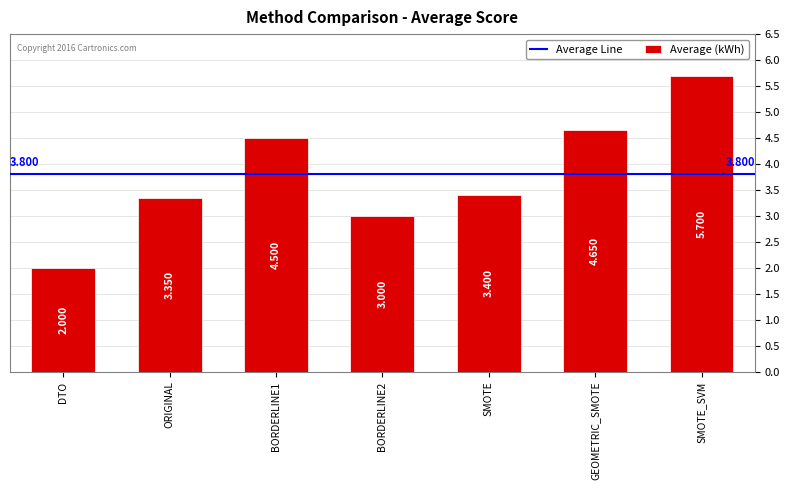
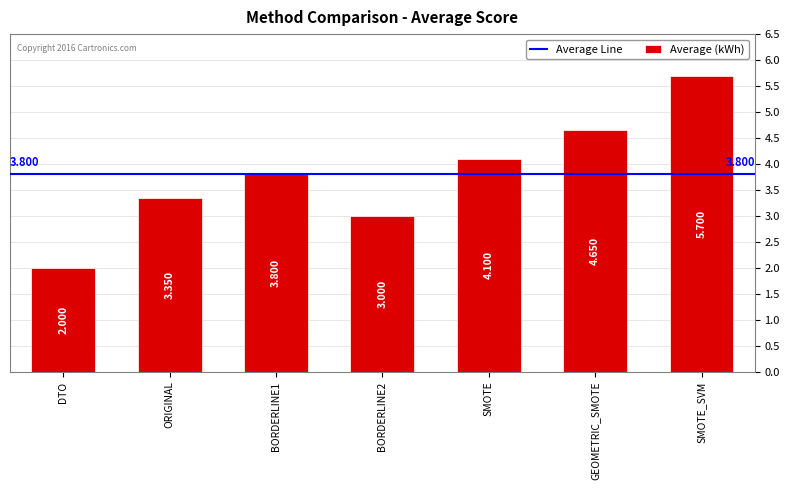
  {
    "DTO": 2.000,
    "ORIGINAL": 3.350,
-   "BORDERLINE1": 4.500,
+   "BORDERLINE1": 3.800,
    "BORDERLINE2": 3.000,
-   "SMOTE": 3.400,
+   "SMOTE": 4.100,
    "GEOMETRIC_SMOTE": 4.650,
    "SMOTE_SVM": 5.700
  }
